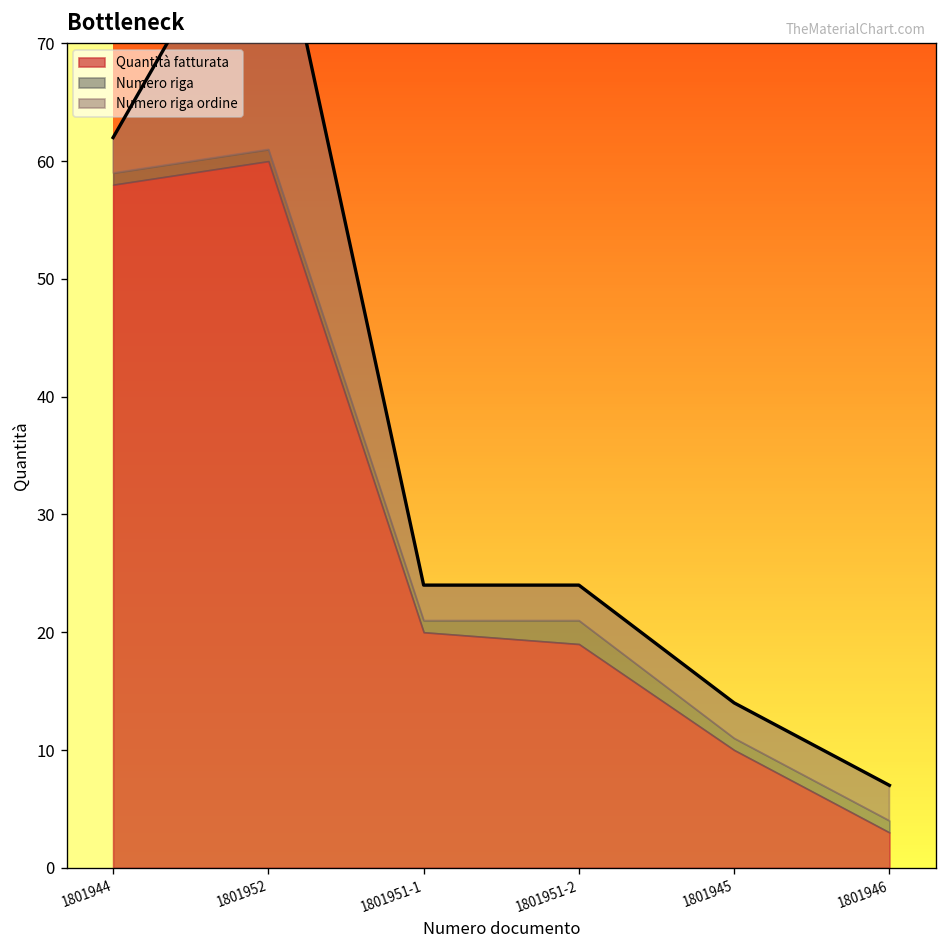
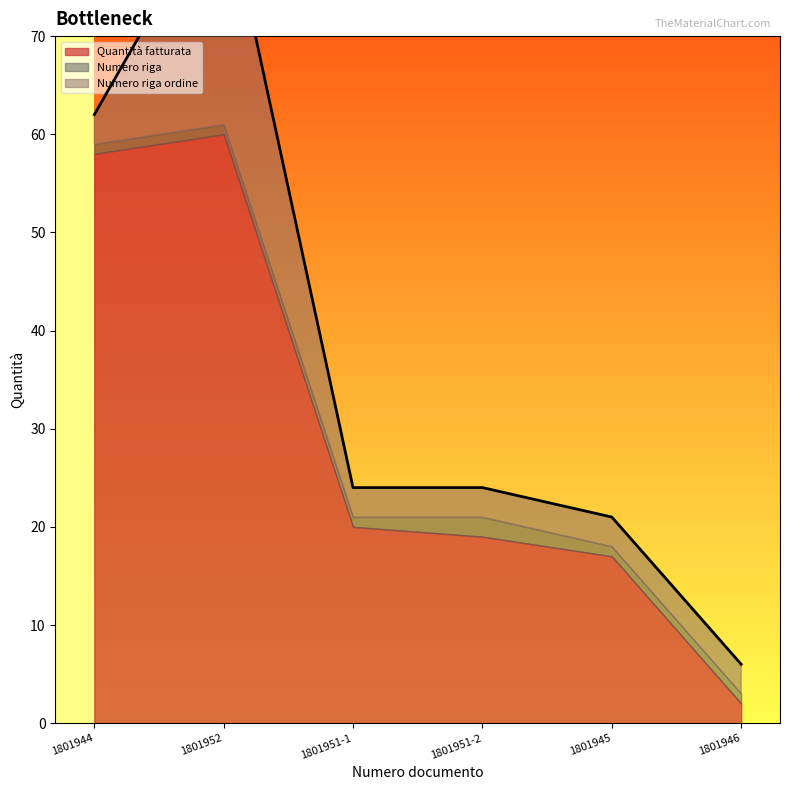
  {
    "Quantità fatturata": {
      "1801944": 58,
      "1801952": 60,
      "1801951-1": 20,
      "1801951-2": 19,
-     "1801945": 10,
-     "1801946": 3
+     "1801945": 17,
+     "1801946": 2
    }
  }
